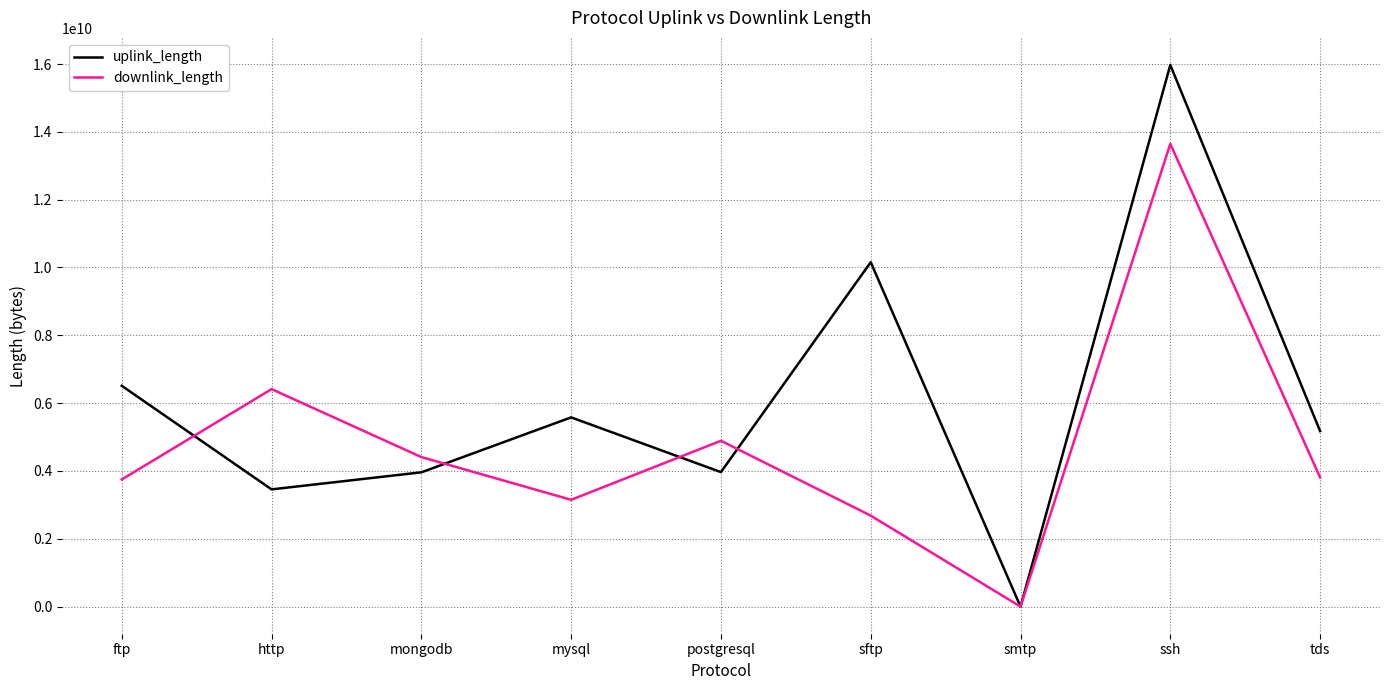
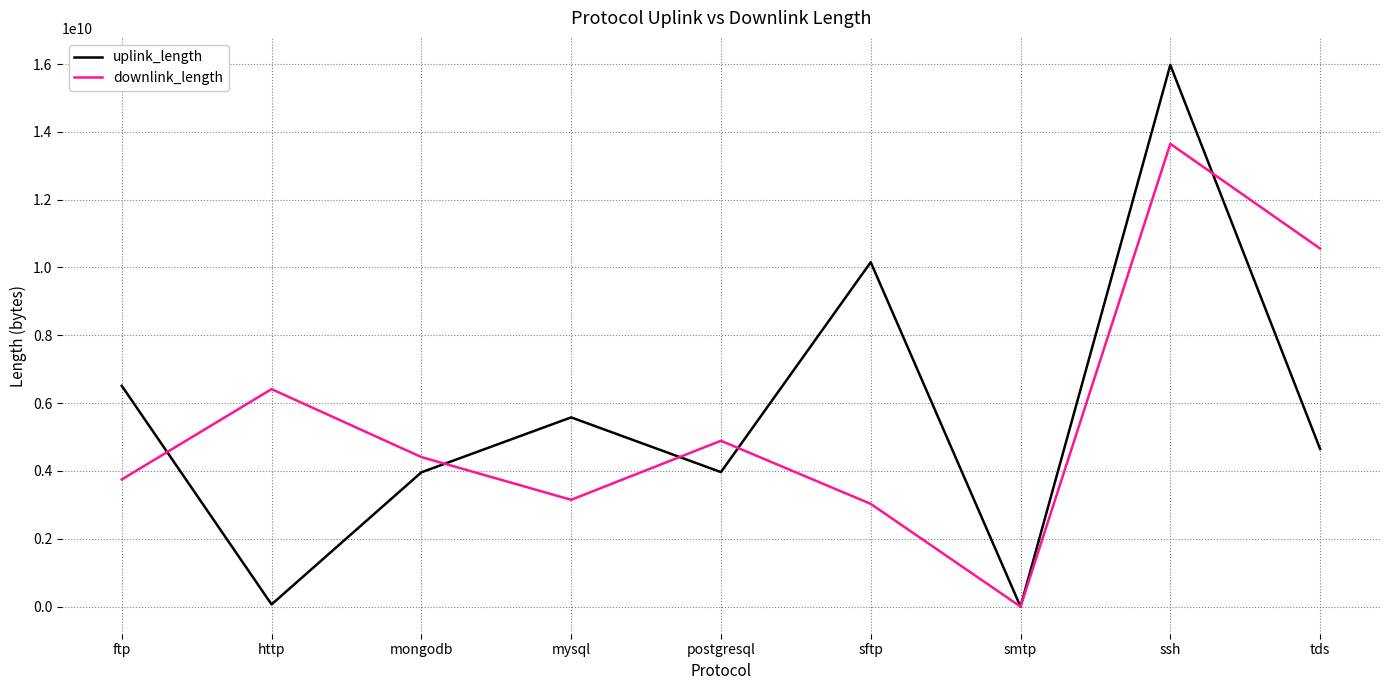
  {
    "uplink_length": {
      "ftp": 6500000000,
-     "http": 3500000000,
+     "http": 100000000,
      "mongodb": 4000000000,
      "mysql": 5600000000,
      "postgresql": 4000000000,
      "sftp": 10200000000,
      "ssh": 16000000000,
-     "tds": 5200000000
+     "tds": 4700000000
    },
    "downlink_length": {
      "ftp": 3800000000,
      "http": 6400000000,
      "mongodb": 4400000000,
      "mysql": 3200000000,
      "postgresql": 4900000000,
-     "sftp": 2700000000,
+     "sftp": 3000000000,
      "ssh": 13600000000,
-     "tds": 3800000000
+     "tds": 10600000000
    }
  }
